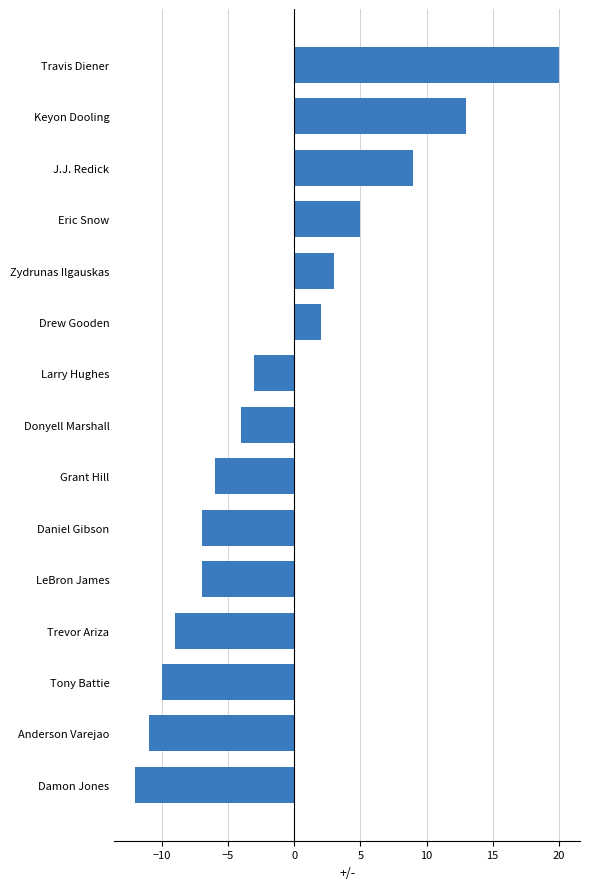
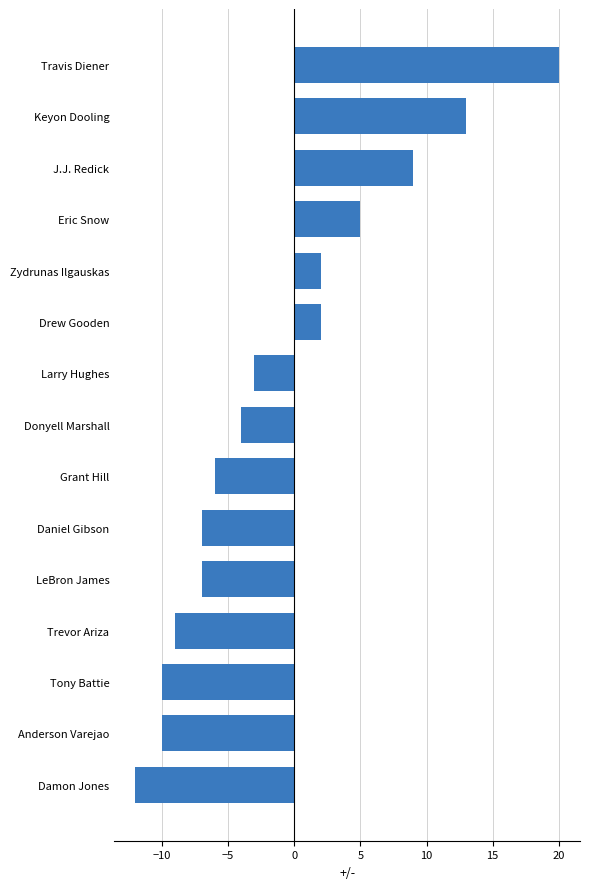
  {
    "Travis Diener": 20,
    "Keyon Dooling": 13,
    "J.J. Redick": 9,
    "Eric Snow": 5,
-   "Zydrunas Ilgauskas": 3,
+   "Zydrunas Ilgauskas": 2,
    "Drew Gooden": 2,
    "Larry Hughes": -3,
    "Donyell Marshall": -4,
    "Grant Hill": -6,
    "Daniel Gibson": -7,
    "LeBron James": -7,
    "Trevor Ariza": -9,
    "Tony Battie": -10,
-   "Anderson Varejao": -11,
+   "Anderson Varejao": -10,
    "Damon Jones": -12
  }
